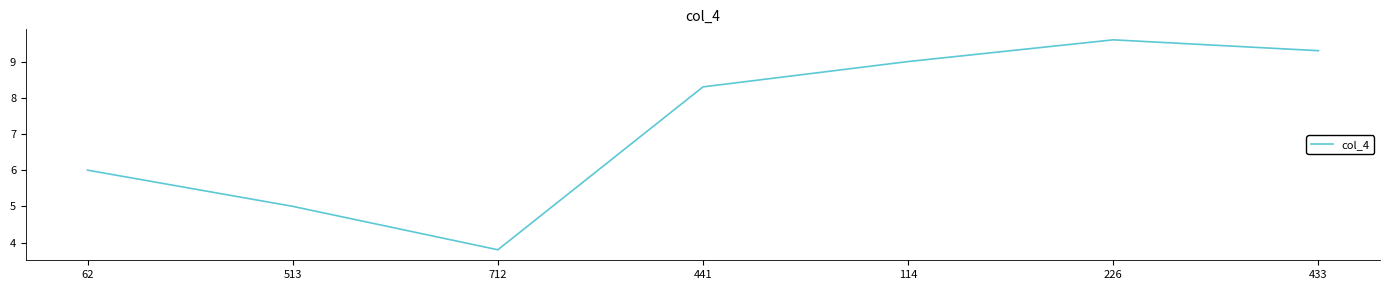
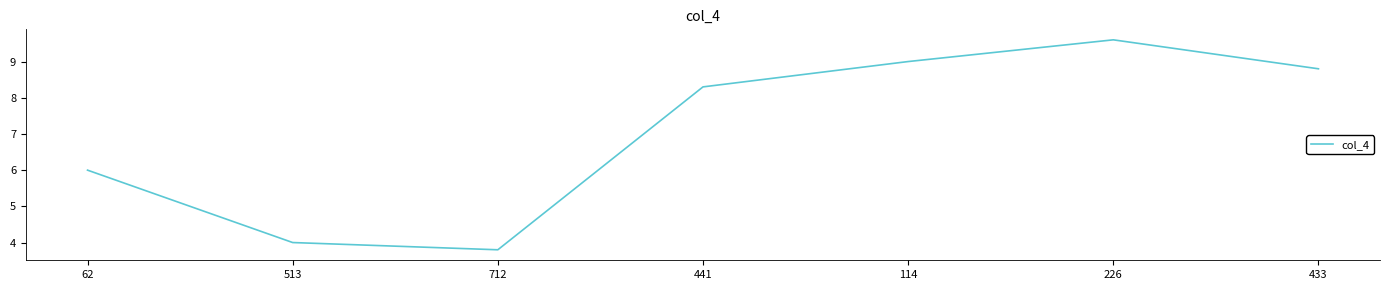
  {
    "62": 6.0,
-   "513": 5,
+   "513": 4,
    "712": 3.8,
    "441": 8.3,
    "114": 9.0,
    "226": 9.6,
-   "433": 9.3
+   "433": 8.8
  }
